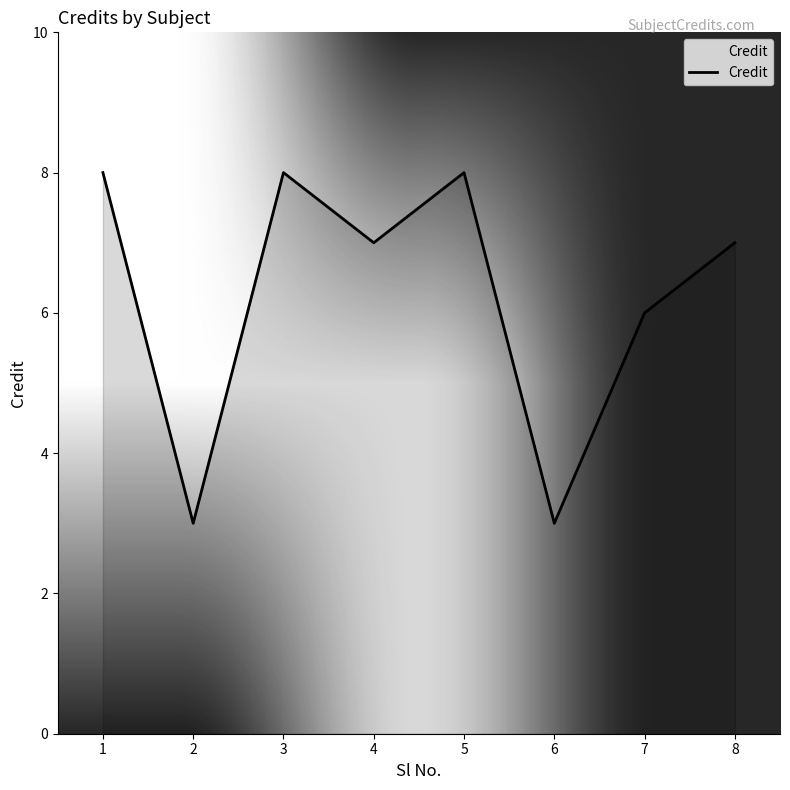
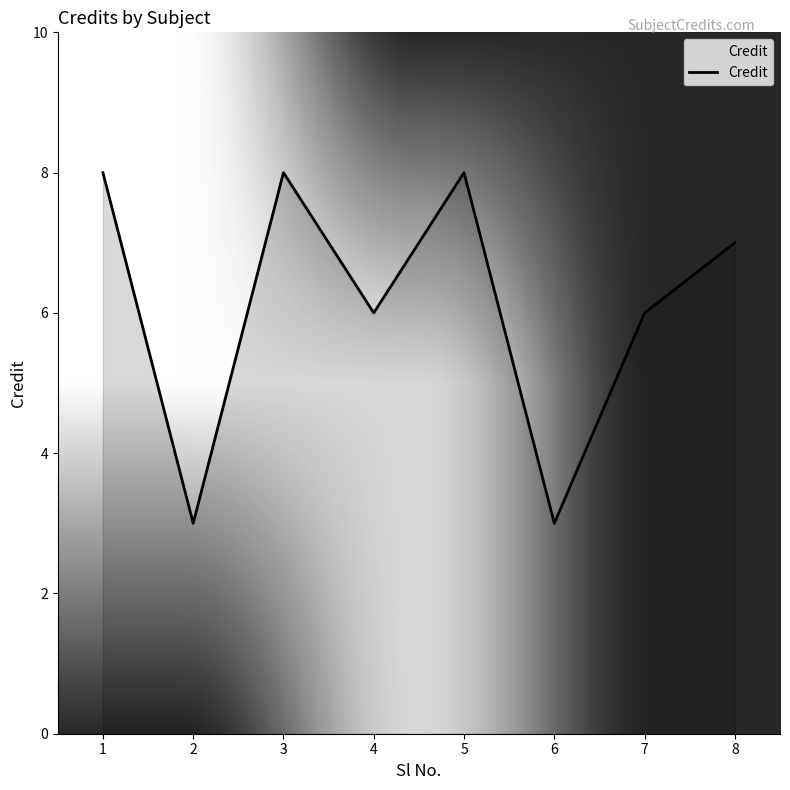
  {
    "1": 8,
    "2": 3,
    "3": 8,
-   "4": 7,
+   "4": 6,
    "5": 8,
    "6": 3,
    "7": 6,
    "8": 7
  }
